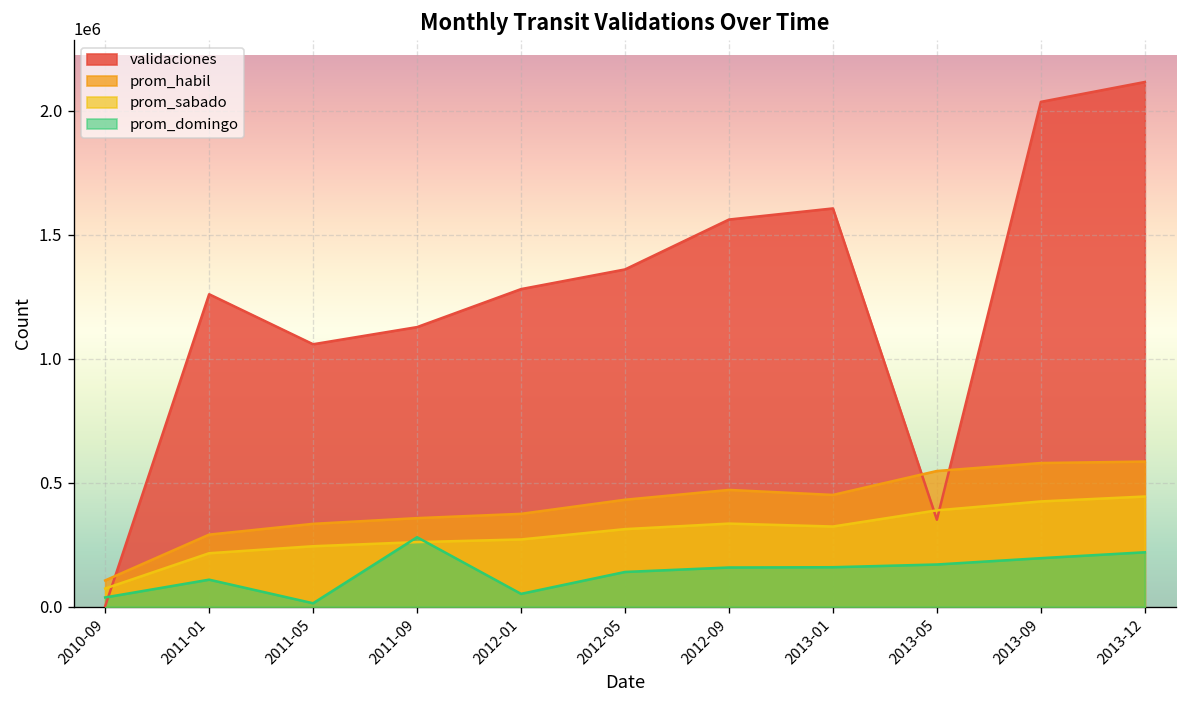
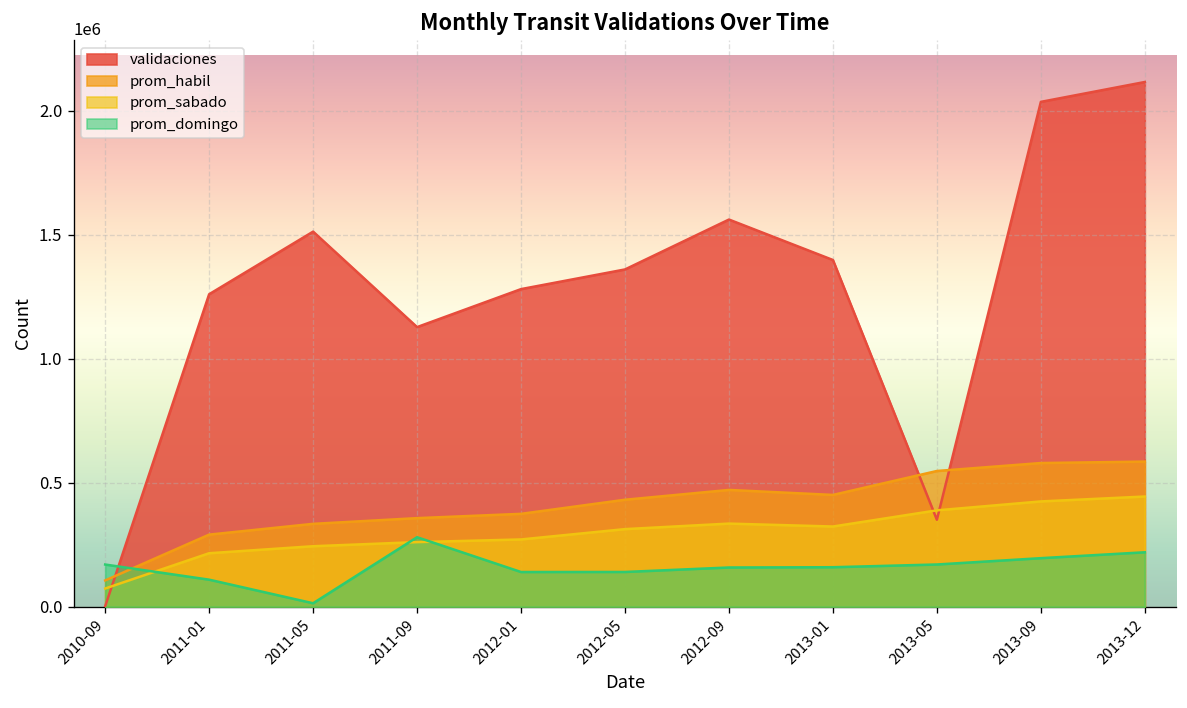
  {
    "validaciones": {
      "2010-09": 0,
      "2011-01": 1260000,
-     "2011-05": 1060000,
+     "2011-05": 1510000,
      "2011-09": 1130000,
      "2012-01": 1280000,
      "2012-05": 1360000,
      "2012-09": 1560000,
-     "2013-01": 1610000,
+     "2013-01": 1400000,
      "2013-05": 350000,
      "2013-09": 2040000,
      "2013-12": 2120000
    },
    "prom_domingo": {
-     "2010-09": 40000,
+     "2010-09": 170000,
      "2011-01": 110000,
      "2011-05": 10000,
      "2011-09": 280000,
-     "2012-01": 50000,
+     "2012-01": 140000,
      "2012-05": 140000,
      "2012-09": 160000,
      "2013-01": 160000,
      "2013-05": 170000,
      "2013-09": 200000,
      "2013-12": 220000
    }
  }
